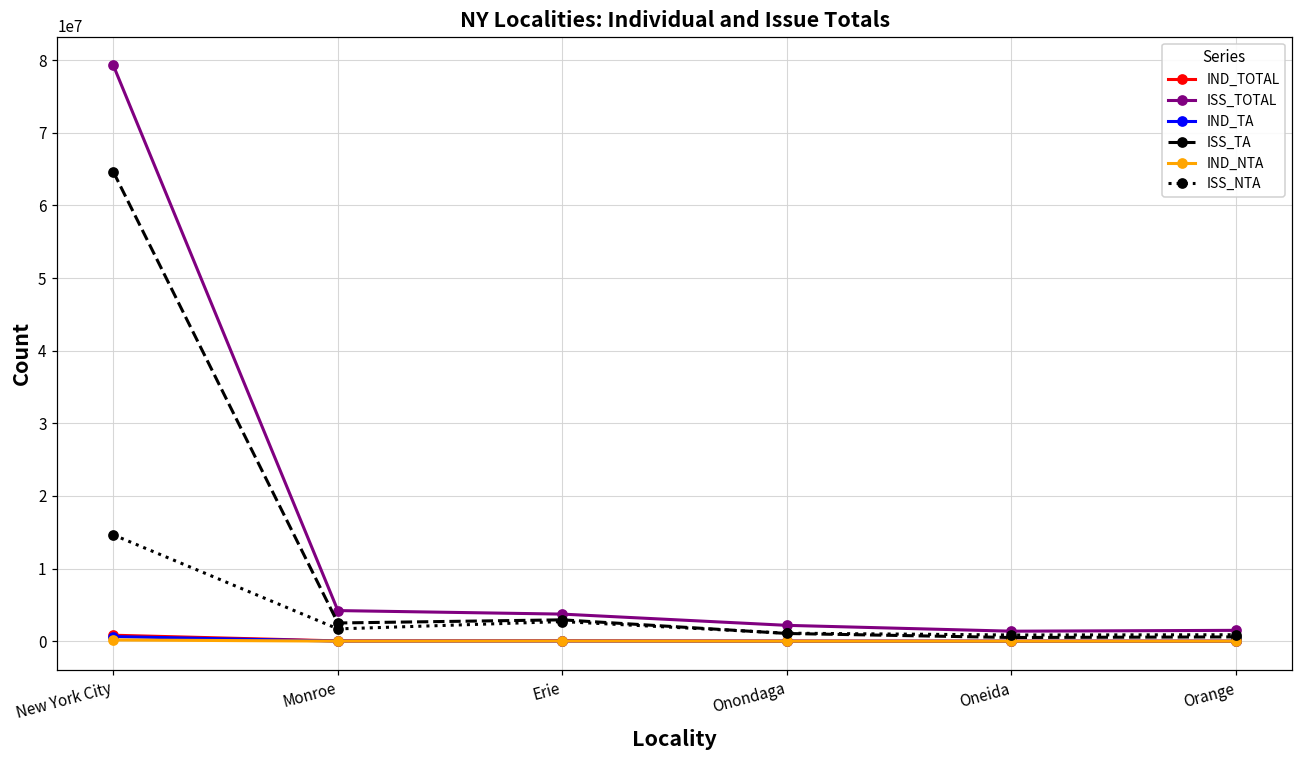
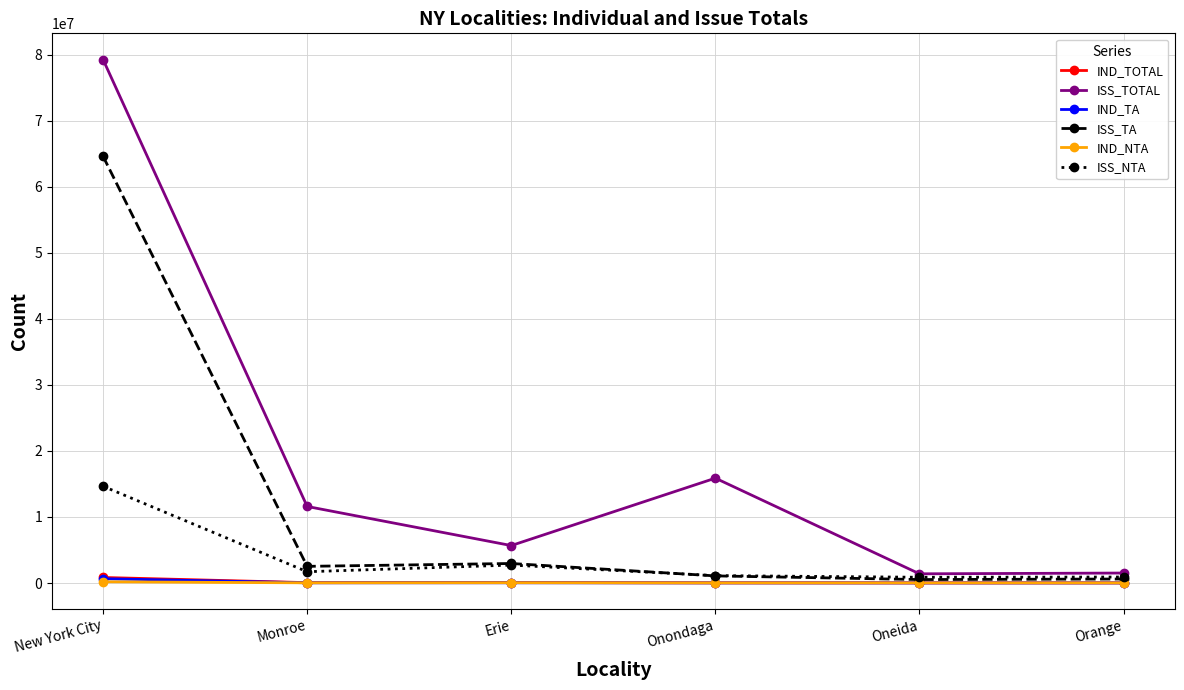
  {
    "ISS_TOTAL": {
      "New York City": 79000000,
-     "Monroe": 4000000,
-     "Erie": 4000000,
-     "Onondaga": 2000000,
+     "Monroe": 12000000,
+     "Erie": 6000000,
+     "Onondaga": 16000000,
      "Oneida": 1000000,
      "Orange": 2000000
    },
    "IND_NTA": {
      "New York City": 0
    }
  }
